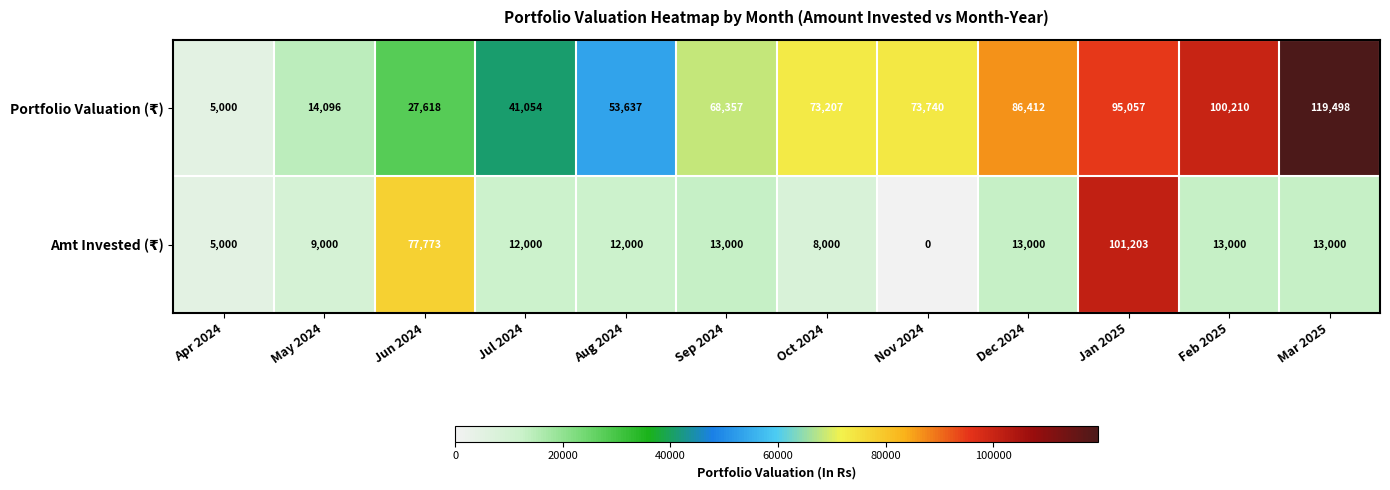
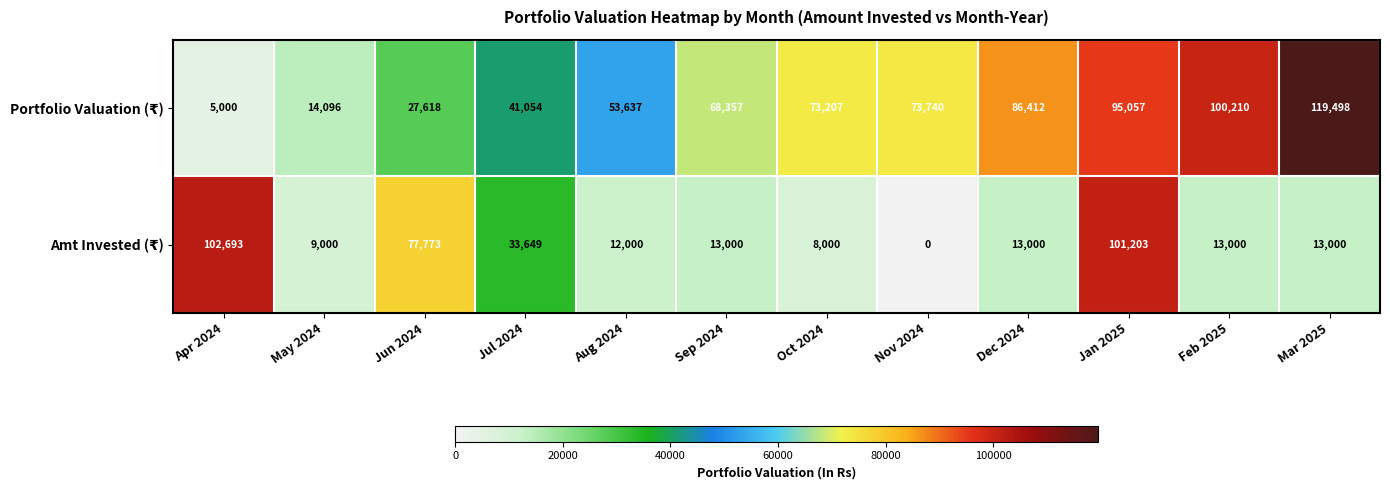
  {
    "Portfolio Valuation (₹)": {
      "Apr 2024": "5,000",
      "May 2024": "14,096",
      "Jun 2024": "27,618",
      "Jul 2024": "41,054",
      "Aug 2024": "53,637",
      "Sep 2024": "68,357",
      "Oct 2024": "73,207",
      "Nov 2024": "73,740",
      "Dec 2024": "86,412",
      "Jan 2025": "95,057",
      "Feb 2025": "100,210",
      "Mar 2025": "119,498"
    },
    "Amt Invested (₹)": {
-     "Apr 2024": "5,000",
+     "Apr 2024": "102,693",
      "May 2024": "9,000",
      "Jun 2024": "77,773",
-     "Jul 2024": "12,000",
+     "Jul 2024": "33,649",
      "Aug 2024": "12,000",
      "Sep 2024": "13,000",
      "Oct 2024": "8,000",
      "Nov 2024": "0",
      "Dec 2024": "13,000",
      "Jan 2025": "101,203",
      "Feb 2025": "13,000",
      "Mar 2025": "13,000"
    }
  }
